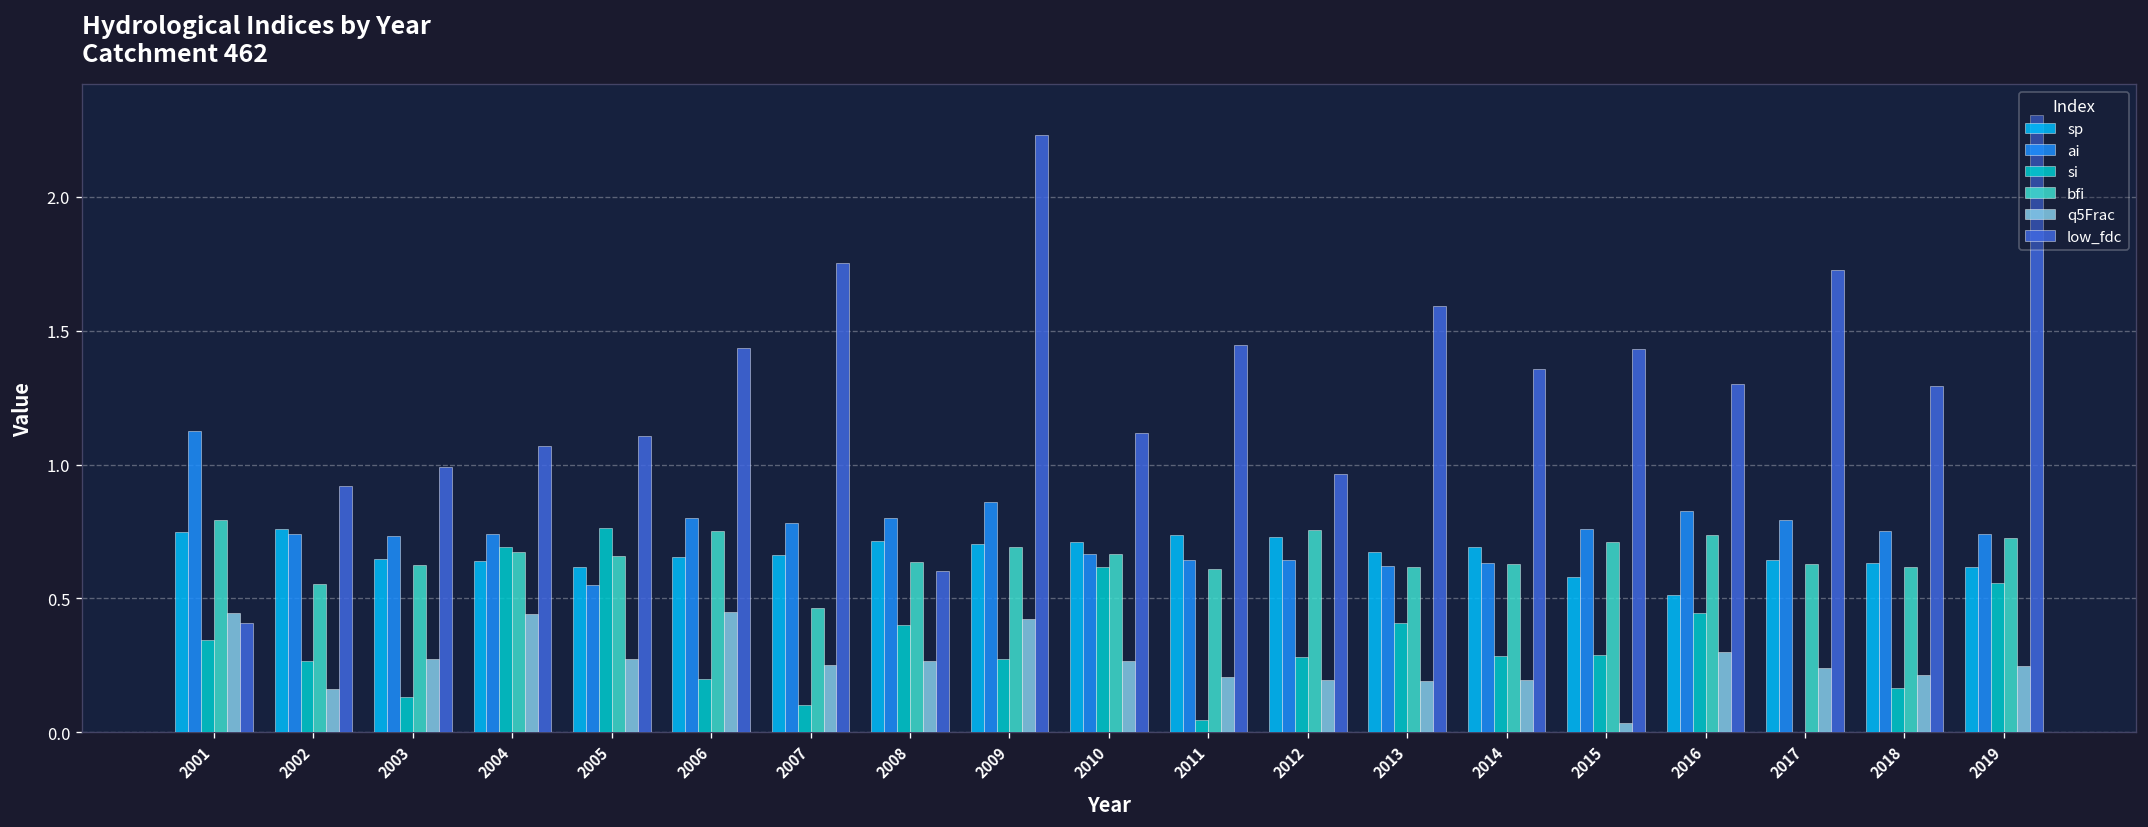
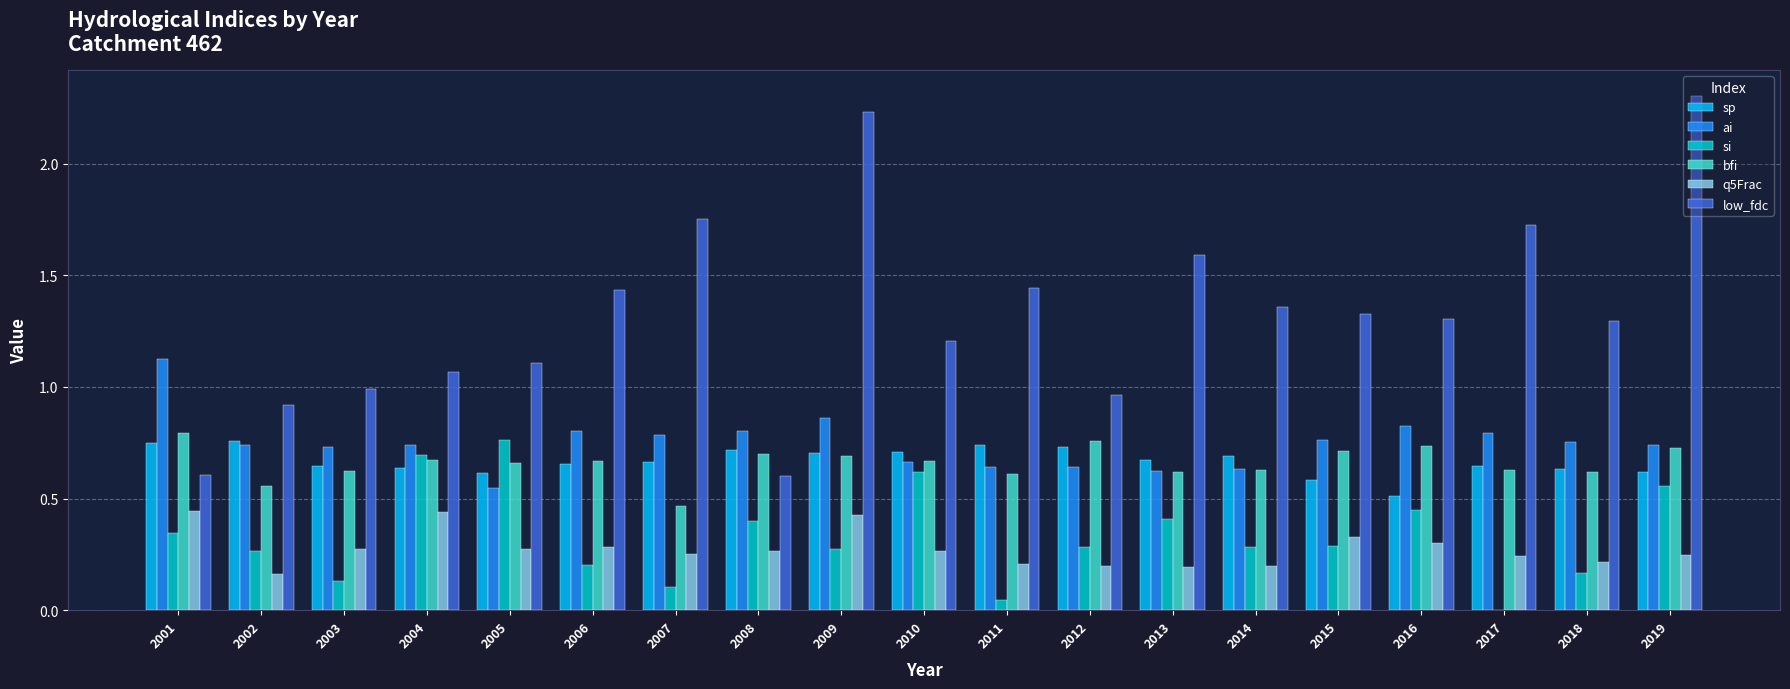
  {
    "bfi": {
      "2001": 0.79,
      "2002": 0.55,
      "2003": 0.62,
      "2004": 0.67,
      "2005": 0.66,
-     "2006": 0.75,
+     "2006": 0.67,
      "2007": 0.47,
-     "2008": 0.64,
+     "2008": 0.70,
      "2009": 0.69,
      "2010": 0.67,
      "2011": 0.61,
      "2012": 0.76,
      "2013": 0.62,
      "2014": 0.63,
      "2015": 0.71,
      "2016": 0.74,
      "2017": 0.63,
      "2018": 0.62,
      "2019": 0.72
    },
    "q5Frac": {
      "2001": 0.45,
      "2002": 0.16,
      "2003": 0.27,
      "2004": 0.44,
      "2005": 0.27,
-     "2006": 0.45,
+     "2006": 0.28,
      "2007": 0.25,
      "2008": 0.27,
      "2009": 0.42,
      "2010": 0.27,
      "2011": 0.21,
      "2012": 0.20,
      "2013": 0.19,
      "2014": 0.20,
-     "2015": 0.03,
+     "2015": 0.33,
      "2016": 0.30,
      "2017": 0.24,
      "2018": 0.21,
      "2019": 0.25
    },
    "low_fdc": {
-     "2001": 0.41,
+     "2001": 0.61,
      "2002": 0.92,
      "2003": 0.99,
      "2004": 1.07,
      "2005": 1.11,
      "2006": 1.43,
      "2007": 1.75,
      "2008": 0.60,
      "2009": 2.23,
-     "2010": 1.12,
+     "2010": 1.20,
      "2011": 1.45,
      "2012": 0.96,
      "2013": 1.59,
      "2014": 1.36,
-     "2015": 1.43,
+     "2015": 1.33,
      "2016": 1.30,
      "2017": 1.73,
      "2018": 1.29
    }
  }
